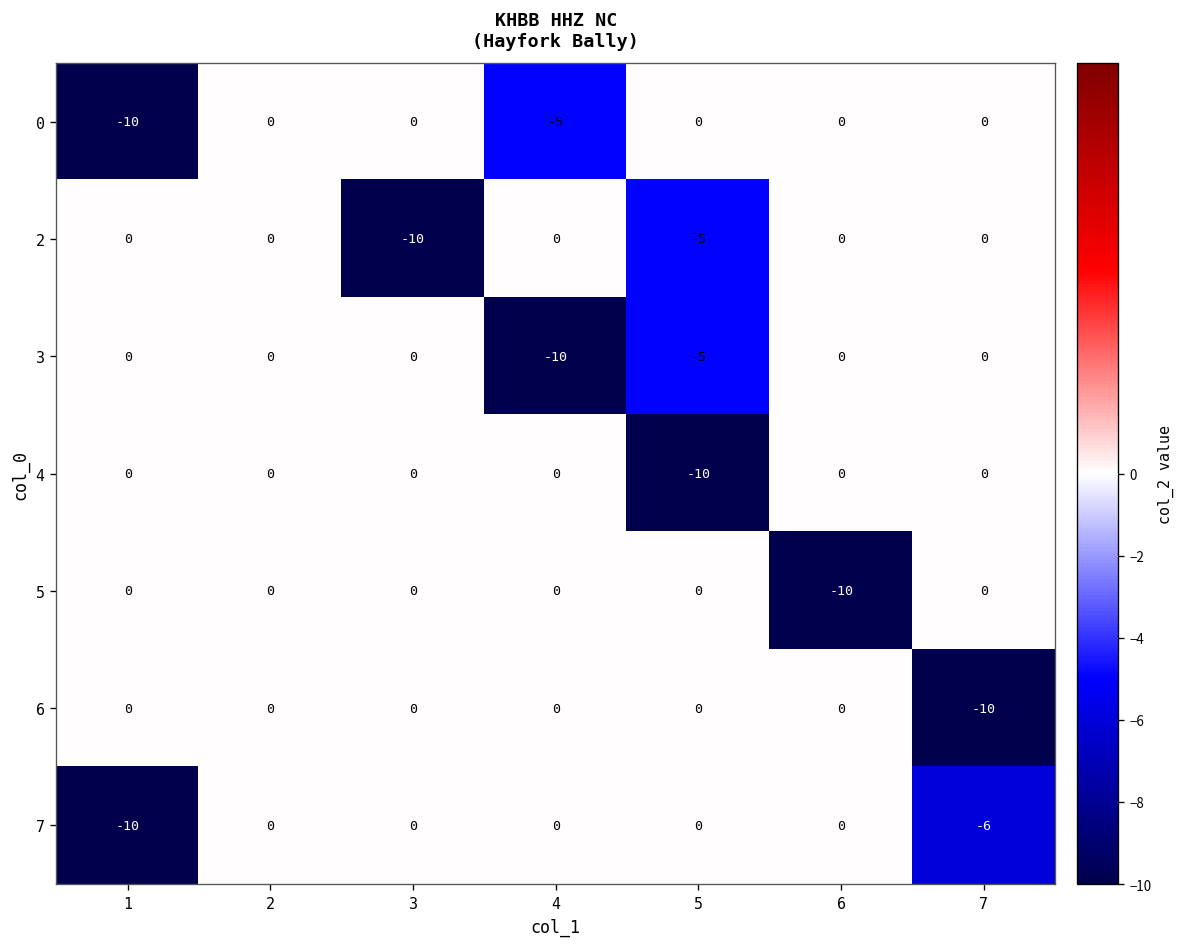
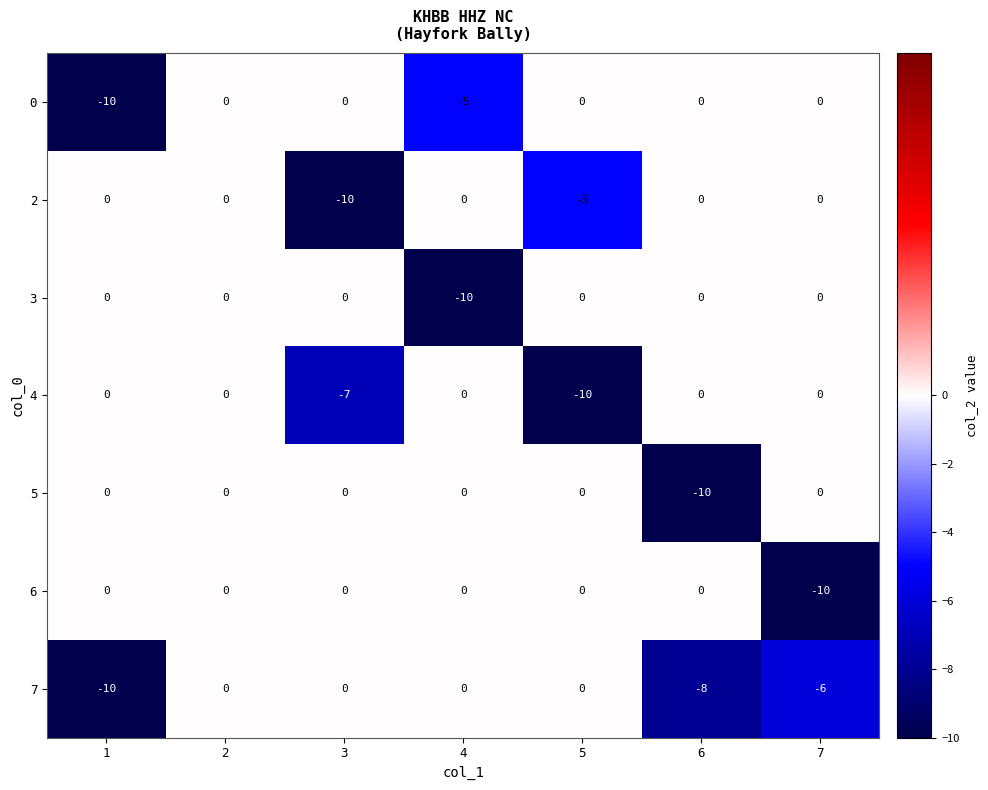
  {
    "0": {
      "1": -10,
      "2": 0,
      "3": 0,
      "4": -5,
      "5": 0,
      "6": 0,
      "7": 0
    },
    "2": {
      "1": 0,
      "2": 0,
      "3": -10,
      "4": 0,
      "5": -5,
      "6": 0,
      "7": 0
    },
    "3": {
      "1": 0,
      "2": 0,
      "3": 0,
      "4": -10,
-     "5": -5,
+     "5": 0,
      "6": 0,
      "7": 0
    },
    "4": {
      "1": 0,
      "2": 0,
-     "3": 0,
+     "3": -7,
      "4": 0,
      "5": -10,
      "6": 0,
      "7": 0
    },
    "5": {
      "1": 0,
      "2": 0,
      "3": 0,
      "4": 0,
      "5": 0,
      "6": -10,
      "7": 0
    },
    "6": {
      "1": 0,
      "2": 0,
      "3": 0,
      "4": 0,
      "5": 0,
      "6": 0,
      "7": -10
    },
    "7": {
      "1": -10,
      "2": 0,
      "3": 0,
      "4": 0,
      "5": 0,
-     "6": 0,
+     "6": -8,
      "7": -6
    }
  }
